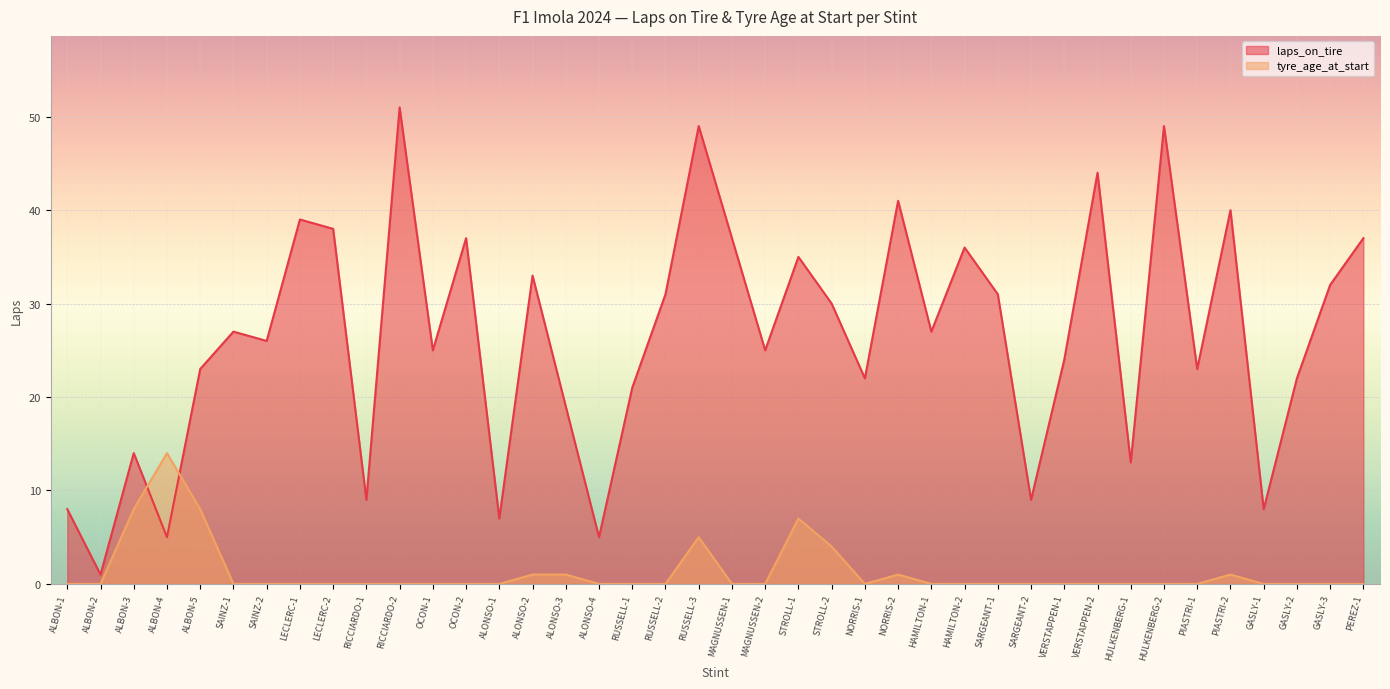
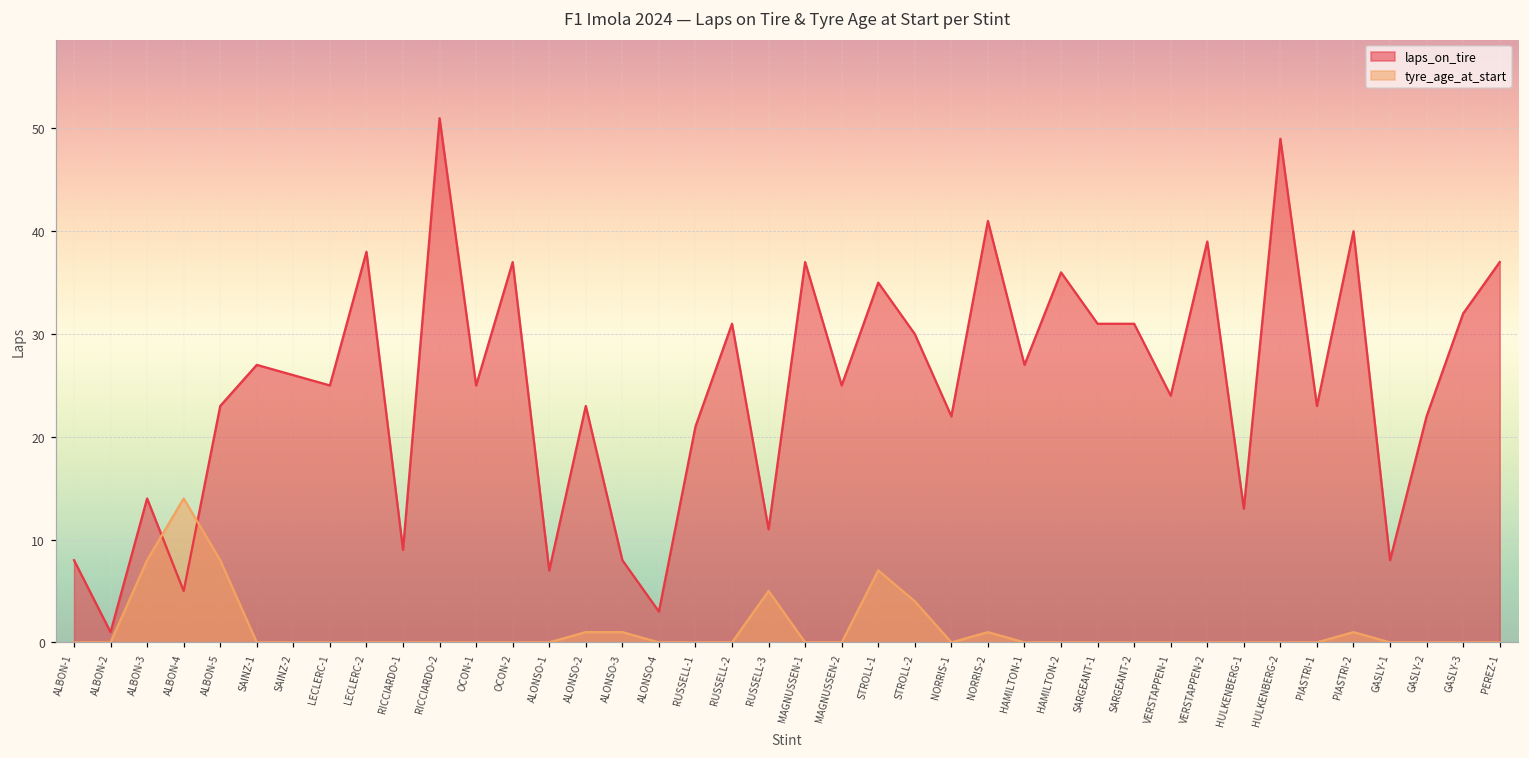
  {
    "laps_on_tire": {
      "ALBON-1": 8,
      "ALBON-2": 1,
      "ALBON-3": 14,
      "ALBON-4": 5,
      "ALBON-5": 23,
      "SAINZ-1": 27,
      "SAINZ-2": 26,
-     "LECLERC-1": 39,
+     "LECLERC-1": 25,
      "LECLERC-2": 38,
      "RICCIARDO-1": 9,
      "RICCIARDO-2": 51,
      "OCON-1": 25,
      "OCON-2": 37,
      "ALONSO-1": 7,
-     "ALONSO-2": 33,
-     "ALONSO-3": 19,
-     "ALONSO-4": 5,
+     "ALONSO-2": 23,
+     "ALONSO-3": 8,
+     "ALONSO-4": 3,
      "RUSSELL-1": 21,
      "RUSSELL-2": 31,
-     "RUSSELL-3": 49,
+     "RUSSELL-3": 11,
      "MAGNUSSEN-1": 37,
      "MAGNUSSEN-2": 25,
      "STROLL-1": 35,
      "STROLL-2": 30,
      "NORRIS-1": 22,
      "NORRIS-2": 41,
      "HAMILTON-1": 27,
      "HAMILTON-2": 36,
      "SARGEANT-1": 31,
-     "SARGEANT-2": 9,
+     "SARGEANT-2": 31,
      "VERSTAPPEN-1": 24,
-     "VERSTAPPEN-2": 44,
+     "VERSTAPPEN-2": 39,
      "HULKENBERG-1": 13,
      "HULKENBERG-2": 49,
      "PIASTRI-1": 23,
      "PIASTRI-2": 40,
      "GASLY-1": 8,
      "GASLY-2": 22,
      "GASLY-3": 32,
      "PEREZ-1": 37
    },
    "tyre_age_at_start": {
      "ALBON-1": 0,
      "ALBON-2": 0,
      "ALBON-3": 8,
      "ALBON-4": 14,
      "ALBON-5": 8,
      "SAINZ-1": 0,
      "SAINZ-2": 0,
      "LECLERC-1": 0,
      "LECLERC-2": 0,
      "RICCIARDO-1": 0,
      "RICCIARDO-2": 0,
      "OCON-1": 0,
      "OCON-2": 0,
      "ALONSO-1": 0,
      "ALONSO-2": 1,
      "ALONSO-3": 1,
      "ALONSO-4": 0,
      "RUSSELL-1": 0,
      "RUSSELL-2": 0,
      "RUSSELL-3": 5,
      "MAGNUSSEN-1": 0,
      "MAGNUSSEN-2": 0,
      "STROLL-1": 7,
      "STROLL-2": 4,
      "NORRIS-1": 0,
      "NORRIS-2": 1,
      "HAMILTON-1": 0,
      "HAMILTON-2": 0,
      "SARGEANT-1": 0,
      "SARGEANT-2": 0,
      "VERSTAPPEN-1": 0,
      "VERSTAPPEN-2": 0,
      "HULKENBERG-1": 0,
      "HULKENBERG-2": 0,
      "PIASTRI-1": 0,
      "PIASTRI-2": 1,
      "GASLY-1": 0,
      "GASLY-2": 0,
      "GASLY-3": 0,
      "PEREZ-1": 0
    }
  }
